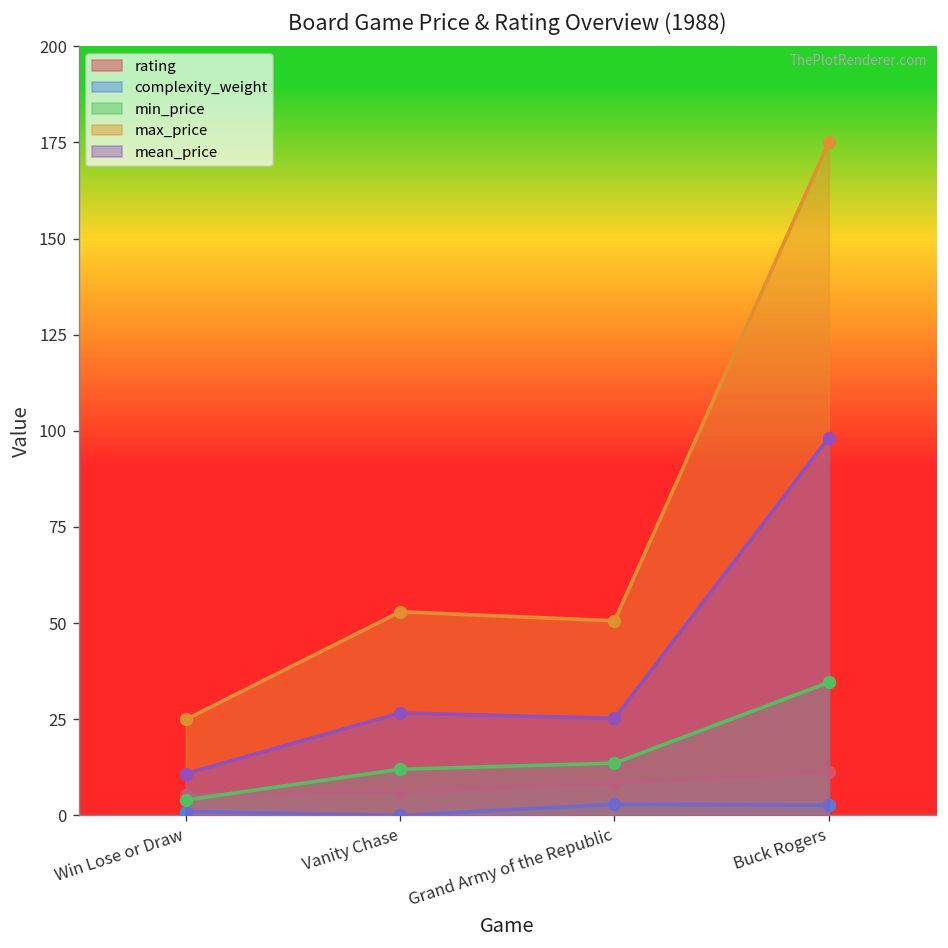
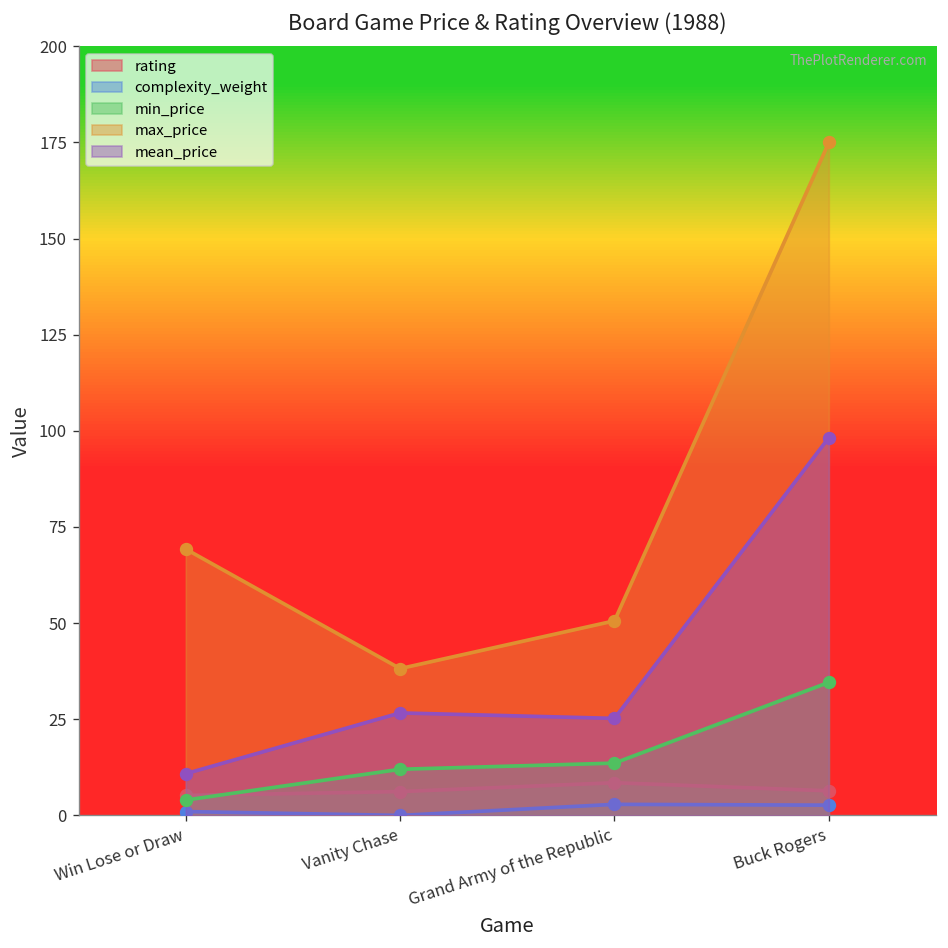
  {
    "rating": {
      "Win Lose or Draw": 5,
      "Vanity Chase": 6,
      "Grand Army of the Republic": 9,
-     "Buck Rogers": 11
+     "Buck Rogers": 6
    },
    "min_price": {
      "Win Lose or Draw": 4,
      "Vanity Chase": 12,
      "Grand Army of the Republic": 14,
      "Buck Rogers": 35
    },
    "max_price": {
-     "Win Lose or Draw": 25,
-     "Vanity Chase": 53,
+     "Win Lose or Draw": 69,
+     "Vanity Chase": 38,
      "Grand Army of the Republic": 51,
      "Buck Rogers": 175
    }
  }
